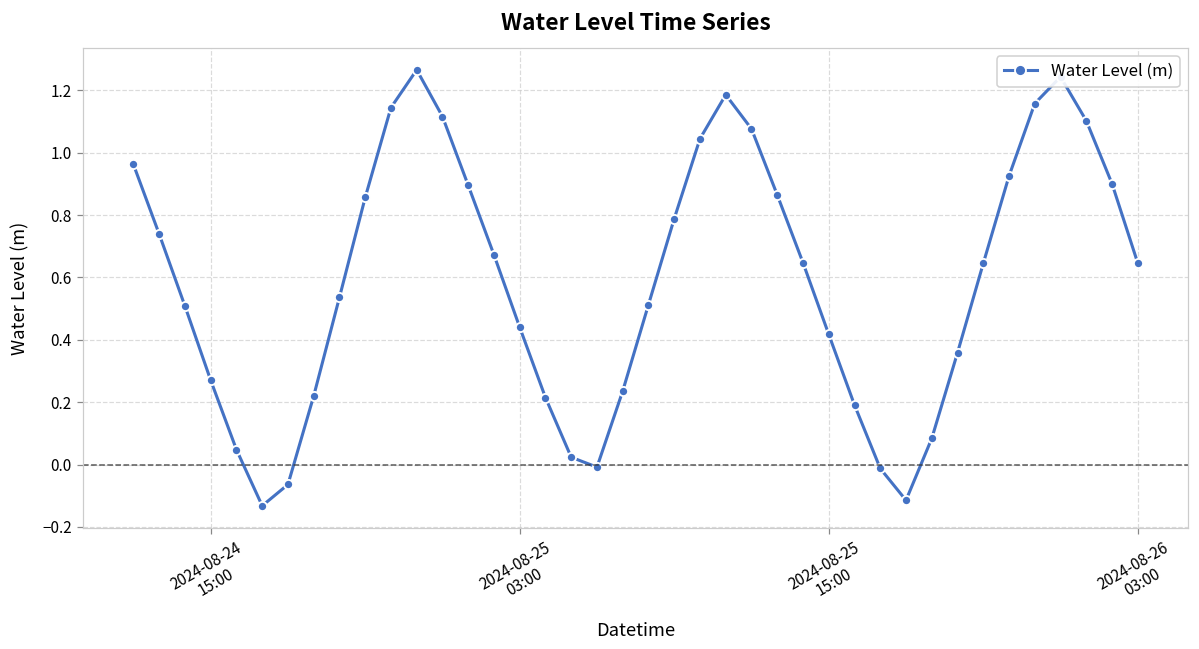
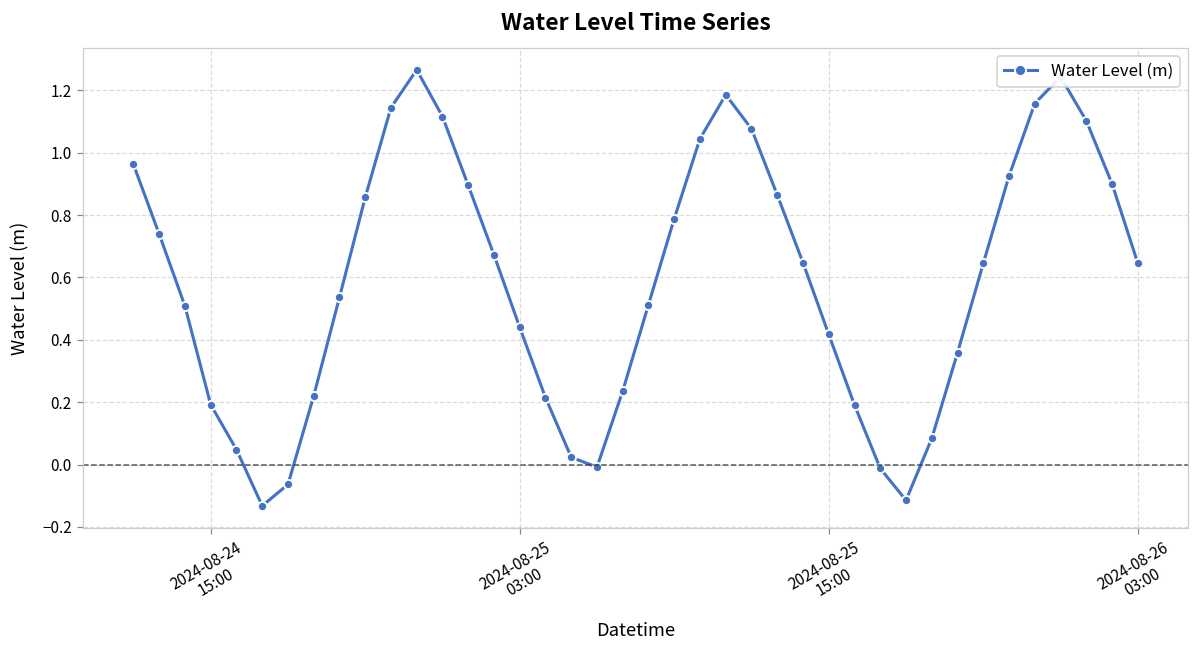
  {
-   "2024-08-24 15:00": 0.27,
+   "2024-08-24 15:00": 0.19,
    "2024-08-25 03:00": 0.44,
    "2024-08-25 15:00": 0.42,
    "2024-08-26 03:00": 0.65
  }
